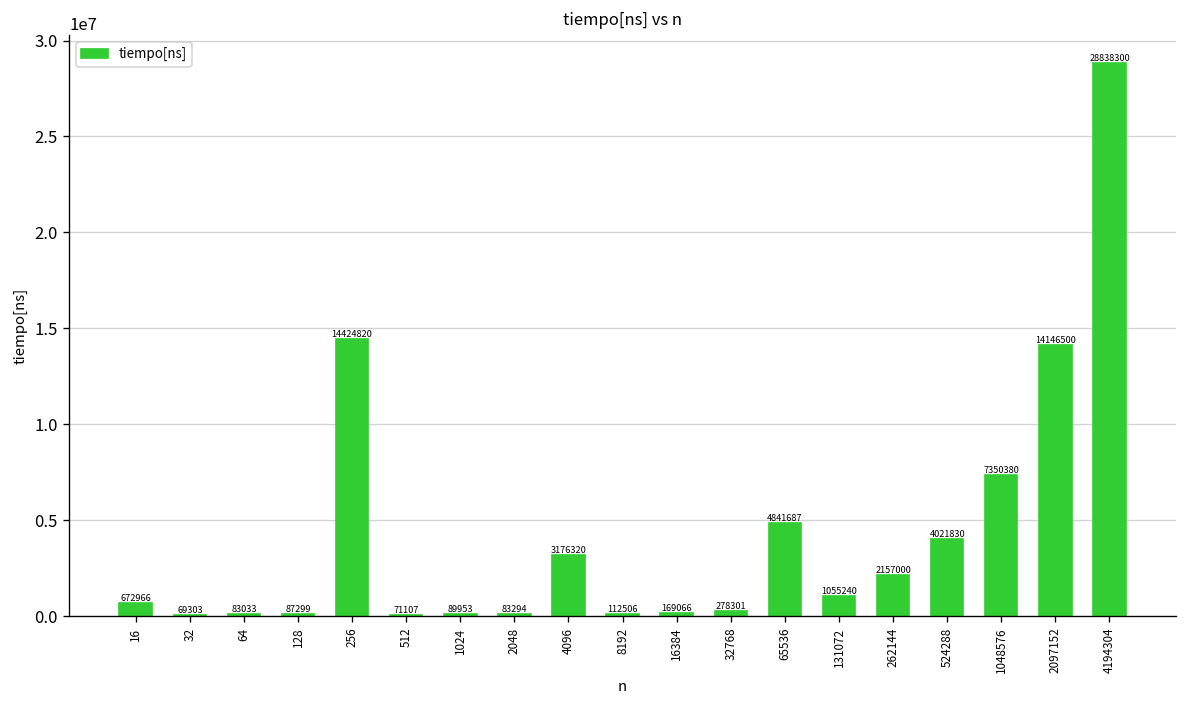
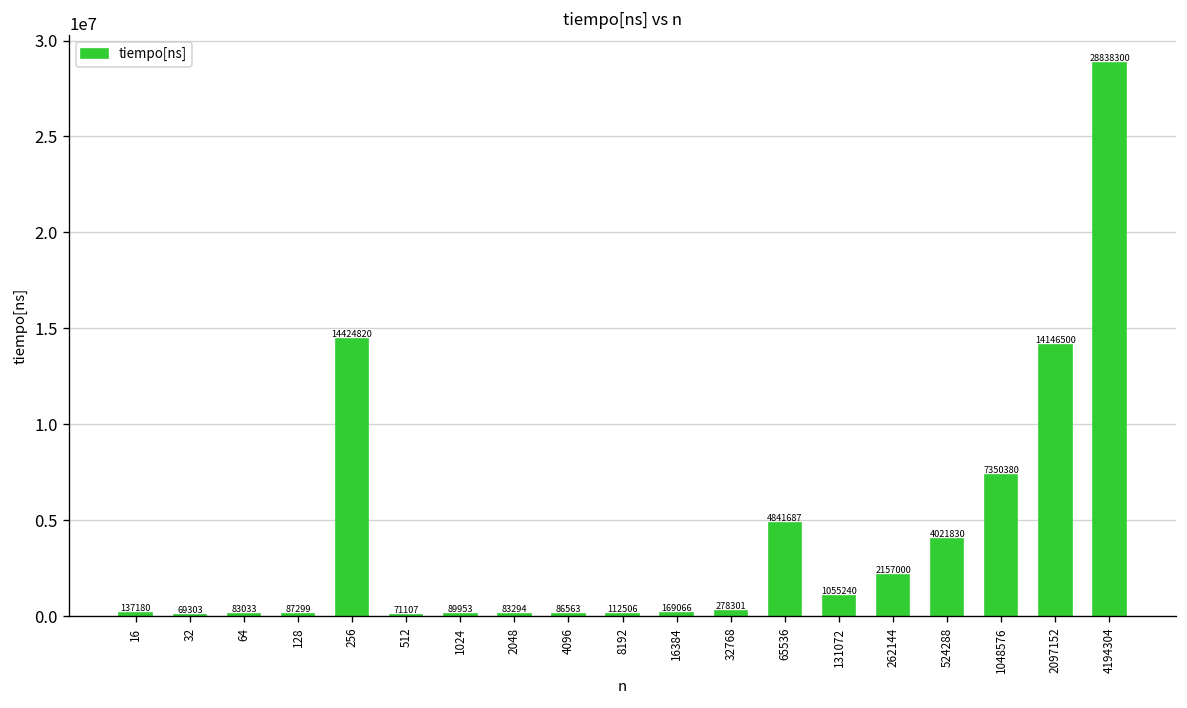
  {
-   "16": 672966,
+   "16": 137180,
    "32": 69303,
    "64": 83033,
    "128": 87299,
    "256": 14424820,
    "512": 71107,
    "1024": 89953,
    "2048": 83294,
-   "4096": 3176320,
+   "4096": 86563,
    "8192": 112506,
    "16384": 169066,
    "32768": 278301,
    "65536": 4841687,
    "131072": 1055240,
    "262144": 2157000,
    "524288": 4021830,
    "1048576": 7350380,
    "2097152": 14146500,
    "4194304": 28838300
  }
